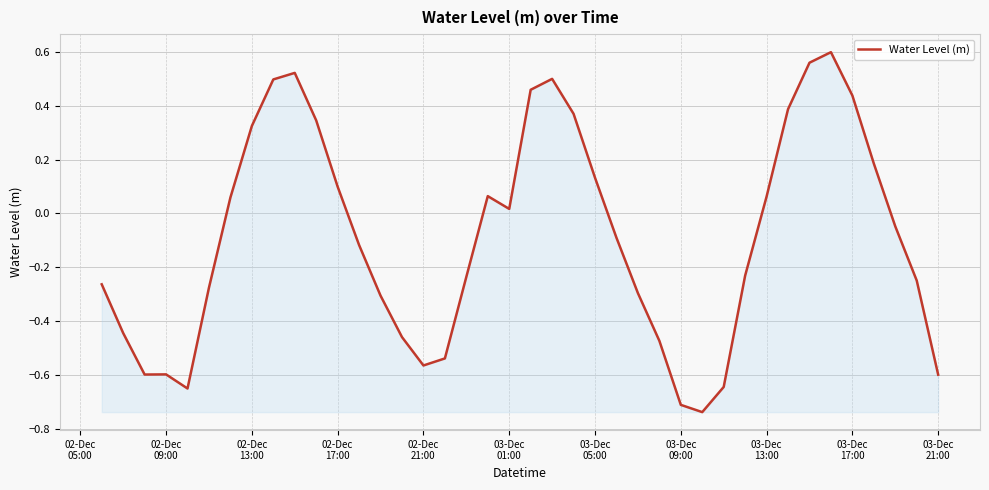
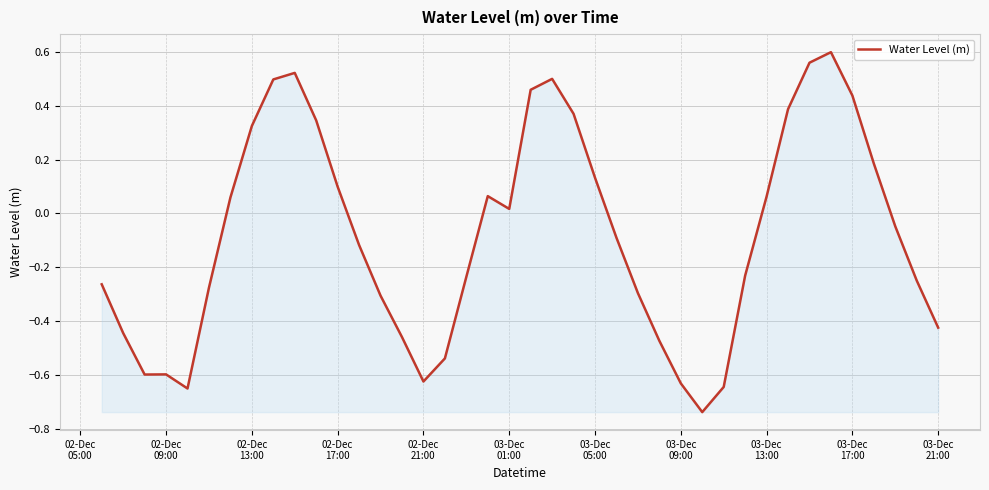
  {
    "02-Dec 09:00": -0.60,
    "02-Dec 13:00": 0.32,
    "02-Dec 17:00": 0.10,
-   "02-Dec 21:00": -0.56,
+   "02-Dec 21:00": -0.62,
    "03-Dec 01:00": 0.02,
    "03-Dec 05:00": 0.13,
-   "03-Dec 09:00": -0.71,
+   "03-Dec 09:00": -0.63,
    "03-Dec 13:00": 0.06,
    "03-Dec 17:00": 0.44,
-   "03-Dec 21:00": -0.60
+   "03-Dec 21:00": -0.42
  }
